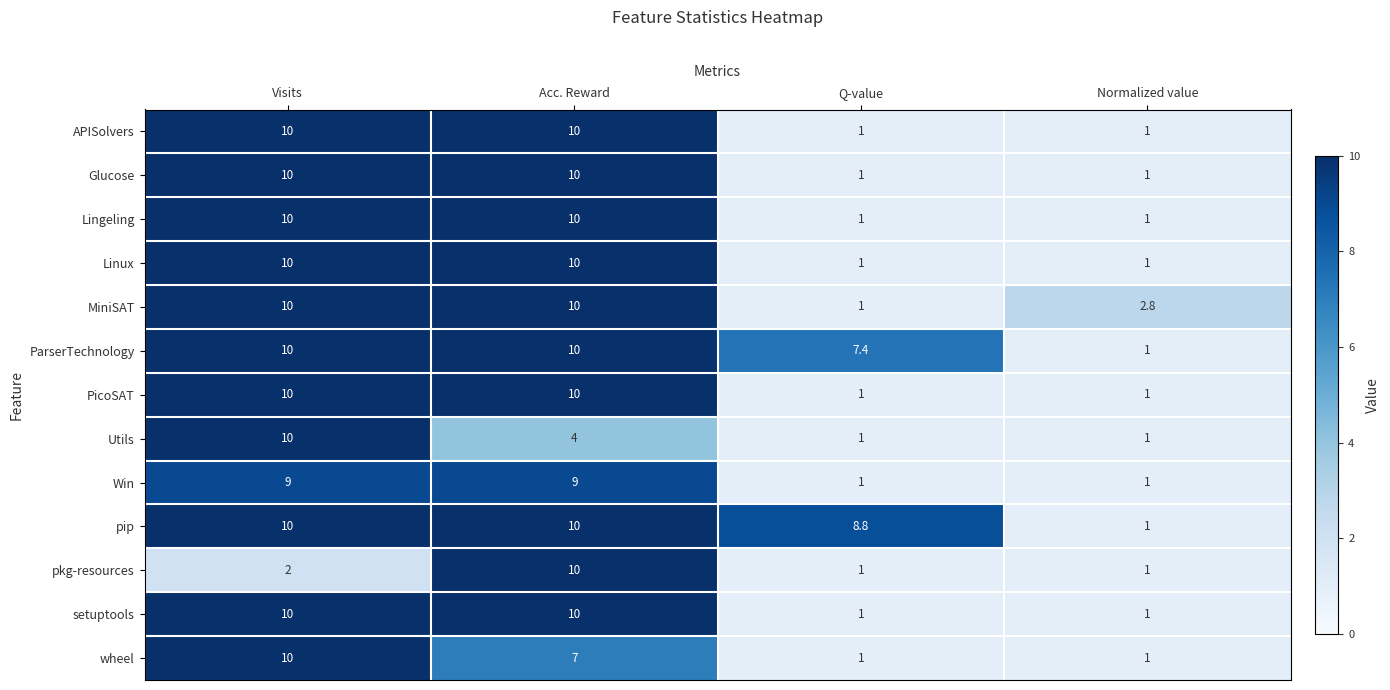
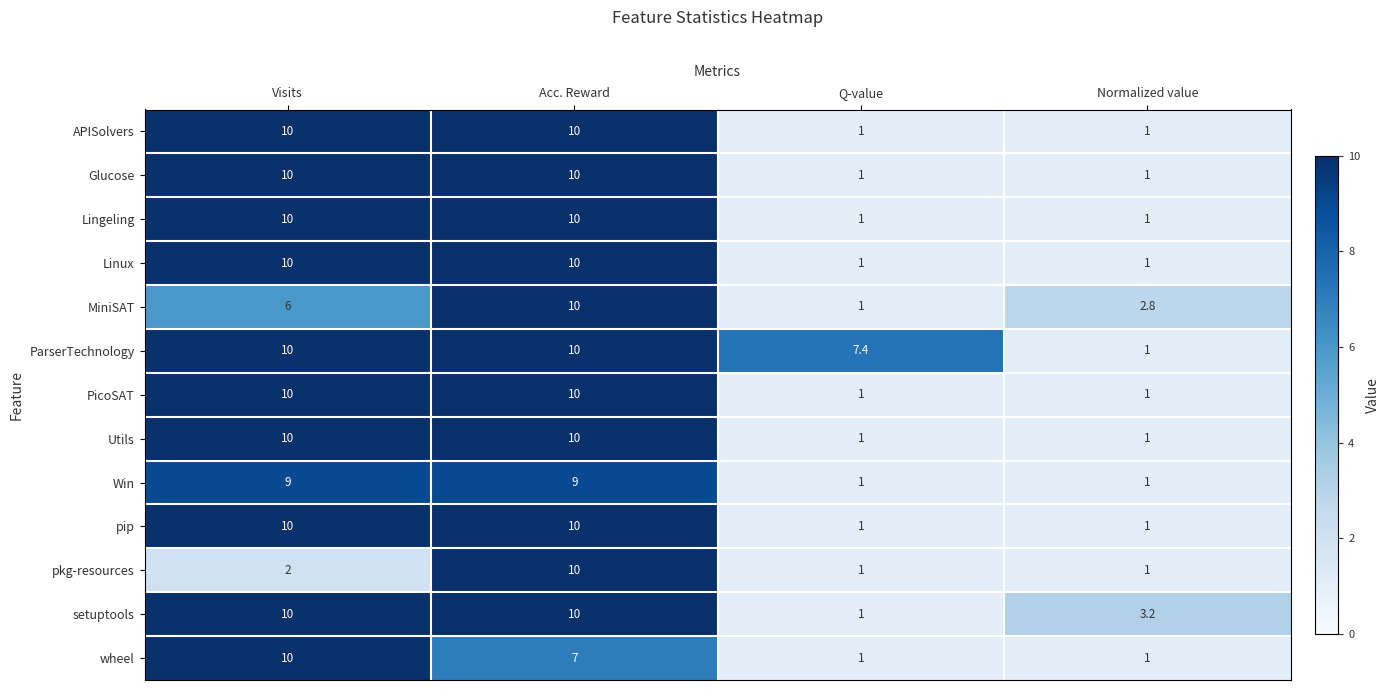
  {
    "APISolvers": {
      "Visits": 10,
      "Acc. Reward": 10,
      "Q-value": 1,
      "Normalized value": 1
    },
    "Glucose": {
      "Visits": 10,
      "Acc. Reward": 10,
      "Q-value": 1,
      "Normalized value": 1
    },
    "Lingeling": {
      "Visits": 10,
      "Acc. Reward": 10,
      "Q-value": 1,
      "Normalized value": 1
    },
    "Linux": {
      "Visits": 10,
      "Acc. Reward": 10,
      "Q-value": 1,
      "Normalized value": 1
    },
    "MiniSAT": {
-     "Visits": 10,
+     "Visits": 6,
      "Acc. Reward": 10,
      "Q-value": 1,
      "Normalized value": 2.8
    },
    "ParserTechnology": {
      "Visits": 10,
      "Acc. Reward": 10,
      "Q-value": 7.4,
      "Normalized value": 1
    },
    "PicoSAT": {
      "Visits": 10,
      "Acc. Reward": 10,
      "Q-value": 1,
      "Normalized value": 1
    },
    "Utils": {
      "Visits": 10,
-     "Acc. Reward": 4,
+     "Acc. Reward": 10,
      "Q-value": 1,
      "Normalized value": 1
    },
    "Win": {
      "Visits": 9,
      "Acc. Reward": 9,
      "Q-value": 1,
      "Normalized value": 1
    },
    "pip": {
      "Visits": 10,
      "Acc. Reward": 10,
-     "Q-value": 8.8,
+     "Q-value": 1,
      "Normalized value": 1
    },
    "pkg-resources": {
      "Visits": 2,
      "Acc. Reward": 10,
      "Q-value": 1,
      "Normalized value": 1
    },
    "setuptools": {
      "Visits": 10,
      "Acc. Reward": 10,
      "Q-value": 1,
-     "Normalized value": 1
+     "Normalized value": 3.2
    },
    "wheel": {
      "Visits": 10,
      "Acc. Reward": 7,
      "Q-value": 1,
      "Normalized value": 1
    }
  }
